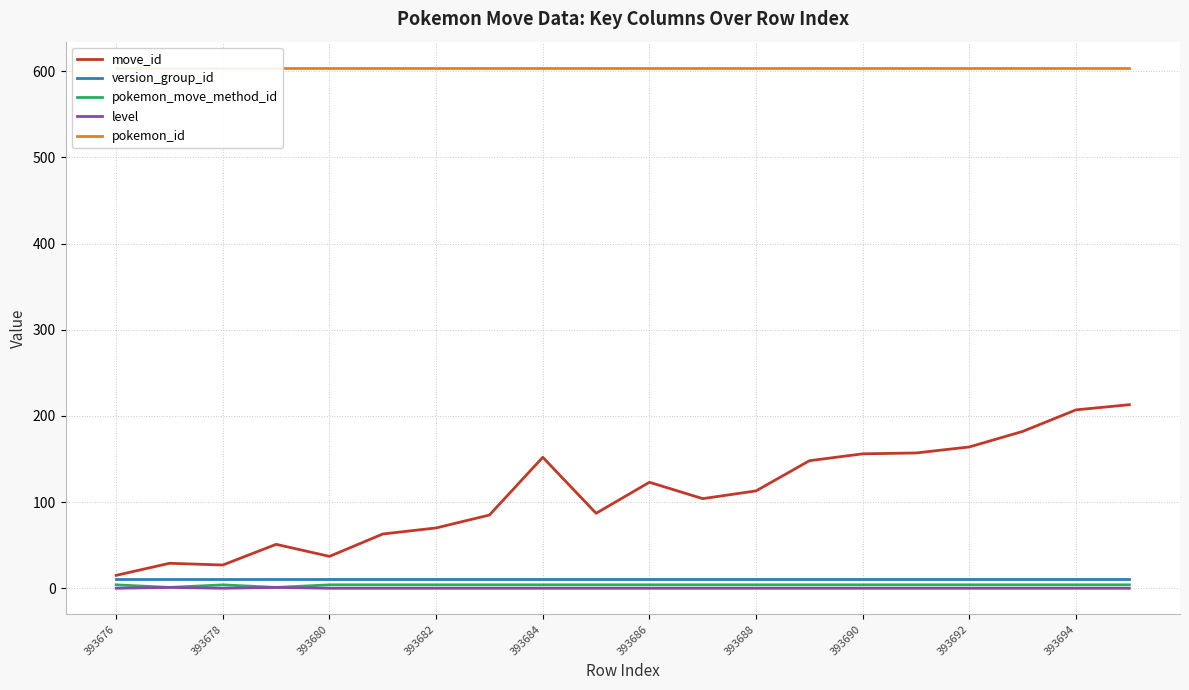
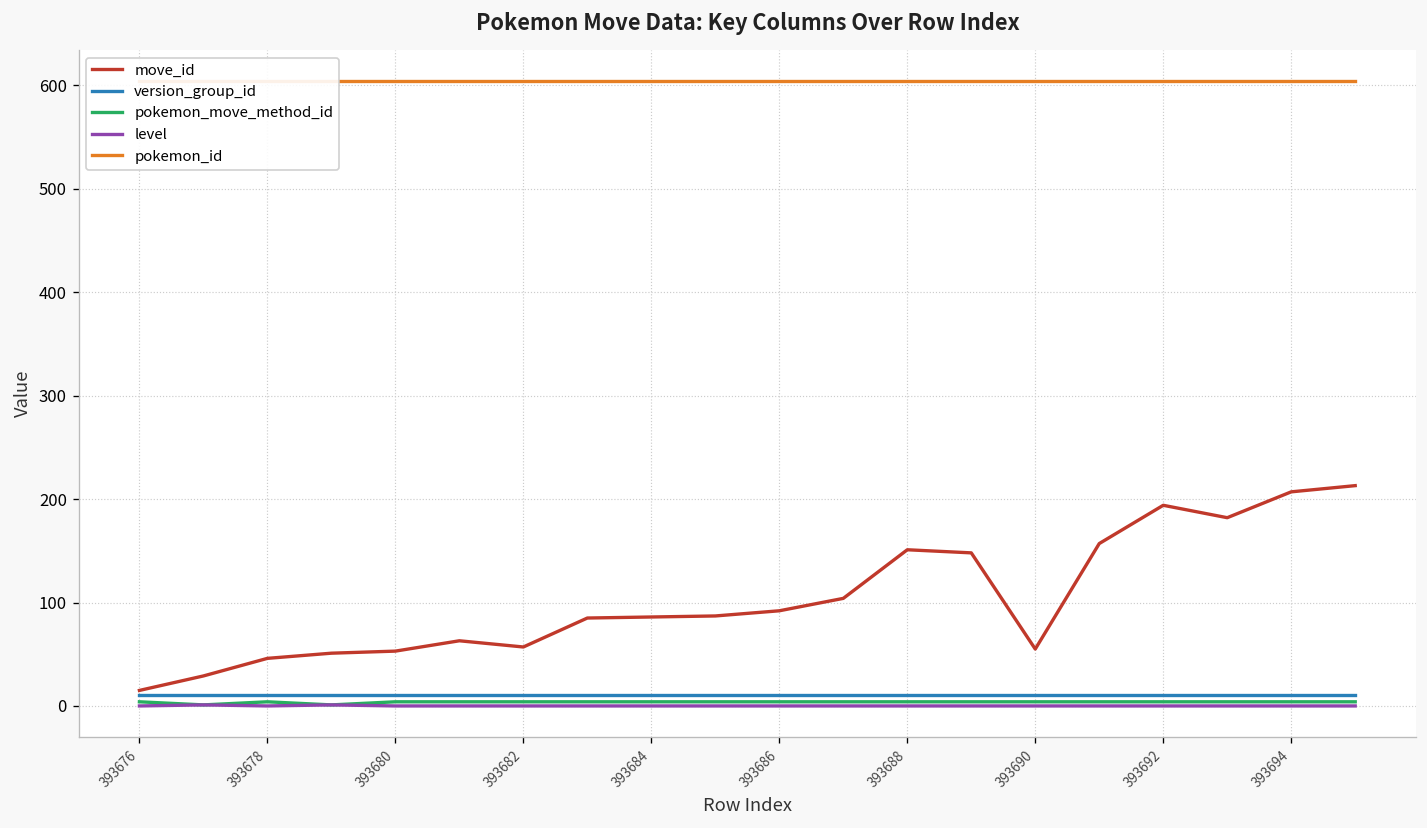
  {
    "move_id": {
      "393676": 20,
-     "393678": 30,
-     "393680": 40,
-     "393682": 70,
-     "393684": 150,
-     "393686": 120,
-     "393688": 110,
-     "393690": 160,
-     "393692": 160,
+     "393678": 50,
+     "393680": 50,
+     "393682": 60,
+     "393684": 90,
+     "393686": 90,
+     "393688": 150,
+     "393690": 60,
+     "393692": 190,
      "393694": 210
    },
    "version_group_id": {
      "393676": 10,
      "393678": 10,
      "393680": 10,
      "393682": 10,
      "393684": 10,
      "393686": 10,
      "393688": 10,
      "393690": 10,
      "393692": 10,
      "393694": 10
    },
    "pokemon_move_method_id": {
      "393676": 0,
      "393678": 0,
      "393680": 0,
      "393682": 0,
      "393684": 0,
      "393686": 0,
      "393688": 0,
      "393690": 0,
      "393692": 0,
      "393694": 0
    },
    "level": {
      "393676": 0,
      "393678": 0,
      "393680": 0,
      "393682": 0,
      "393684": 0,
      "393686": 0,
      "393688": 0,
      "393690": 0,
      "393692": 0,
      "393694": 0
    },
    "pokemon_id": {
      "393680": 600,
      "393682": 600,
      "393684": 600,
      "393686": 600,
      "393688": 600,
      "393690": 600,
      "393692": 600,
      "393694": 600
    }
  }
